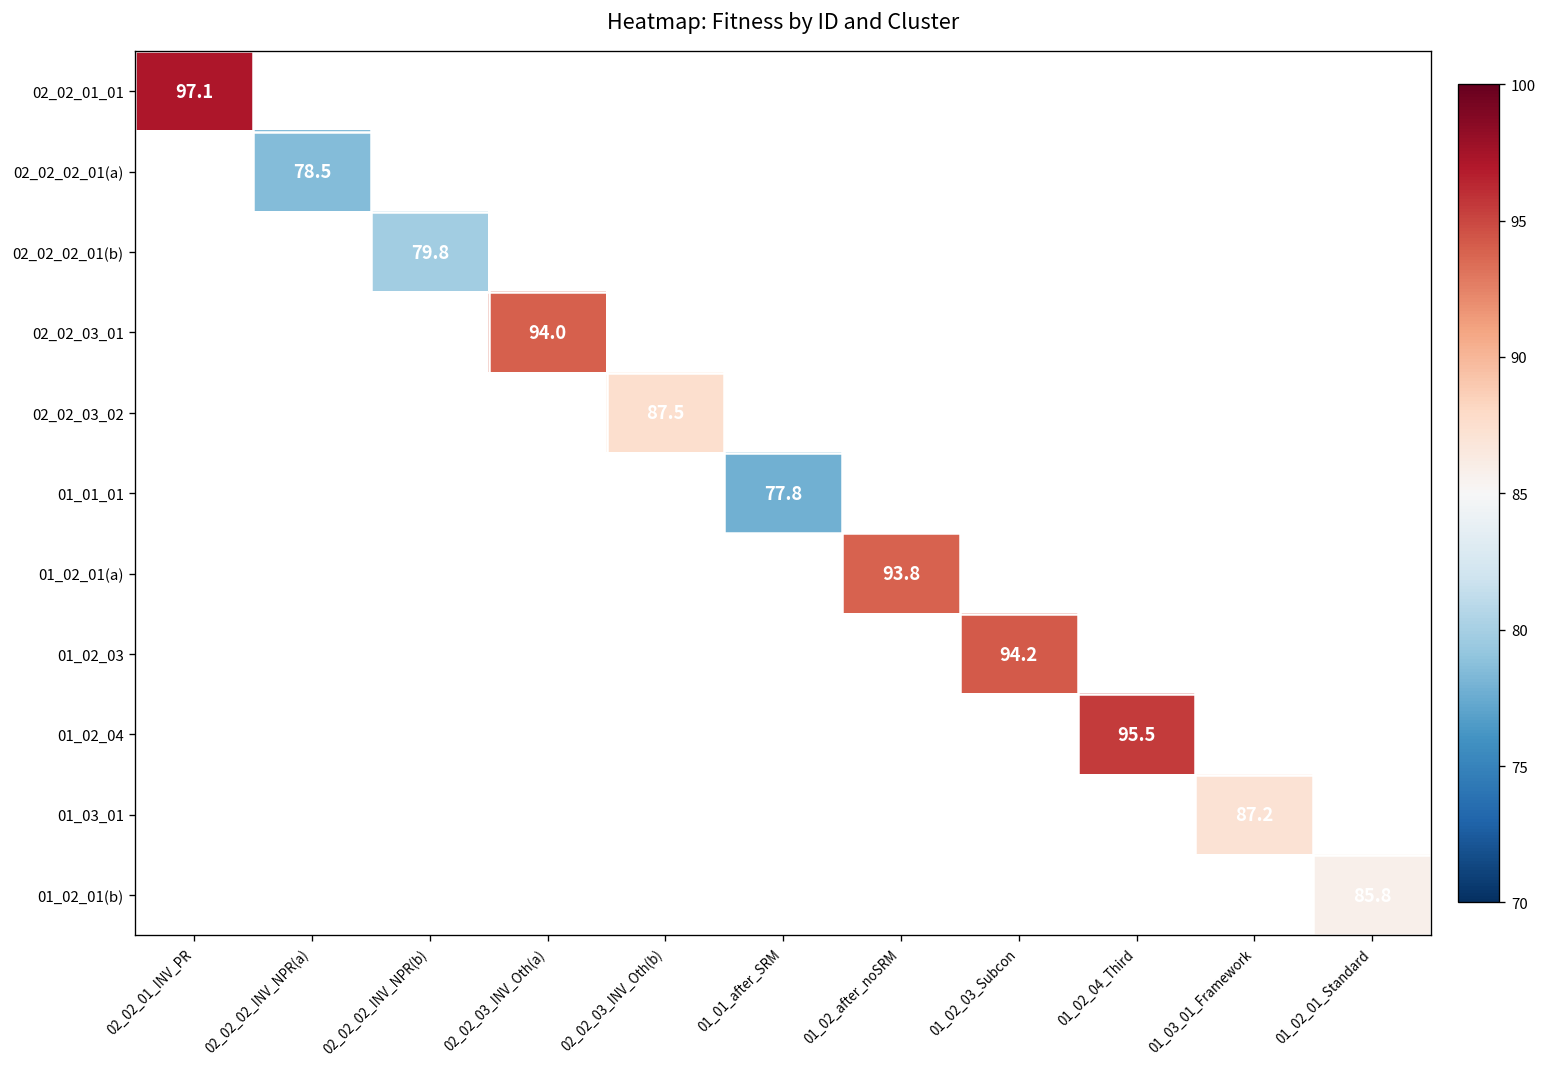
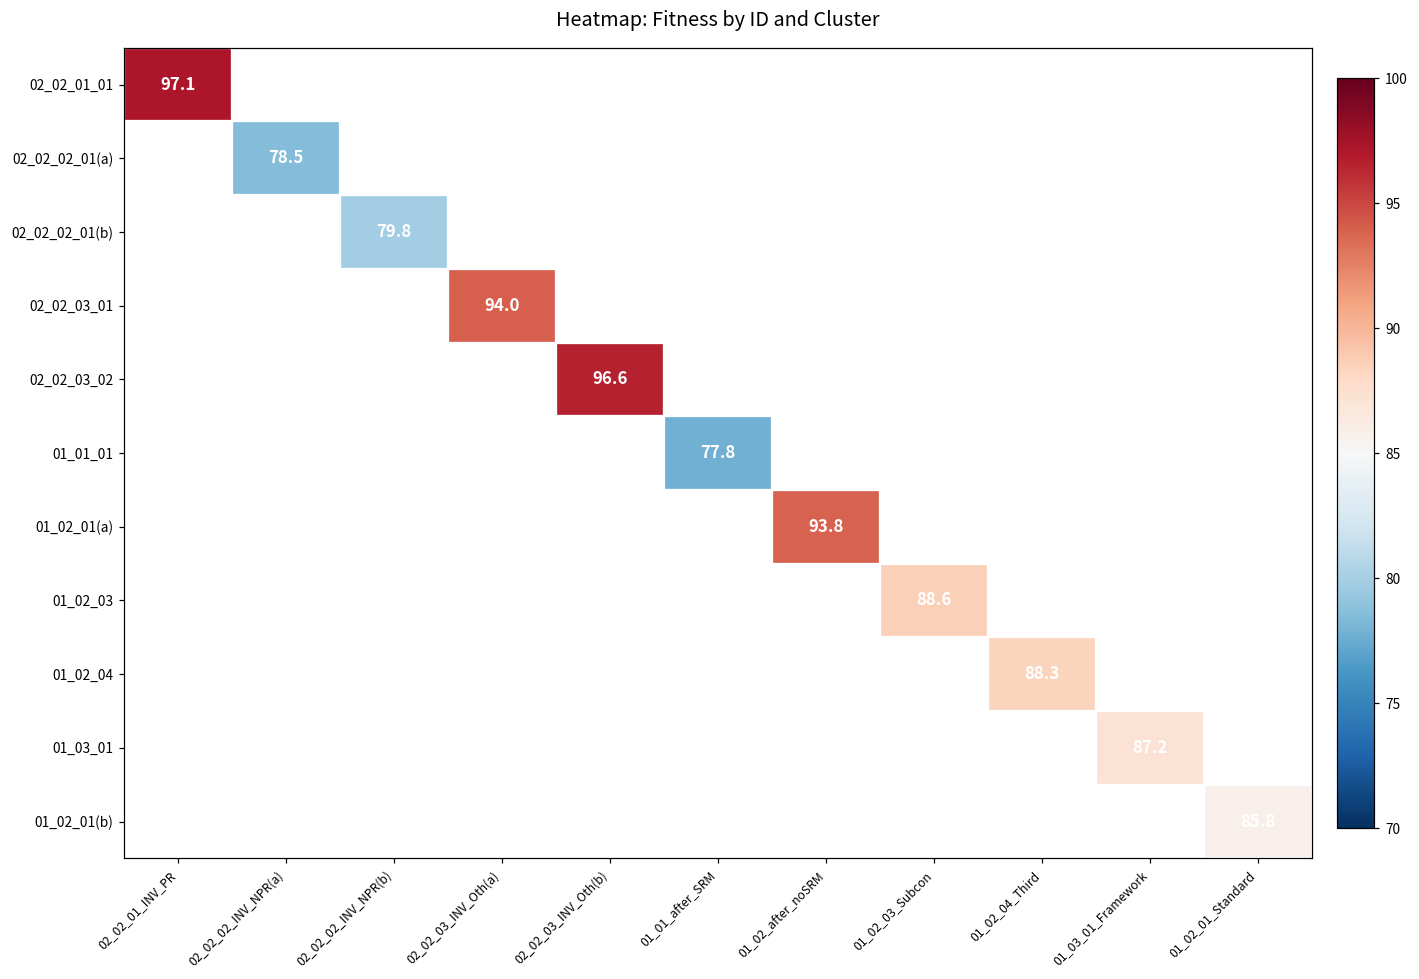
  {
    "02_02_01_01": {
      "02_02_01_INV_PR": 97.1
    },
    "02_02_02_01(a)": {
      "02_02_02_INV_NPR(a)": 78.5
    },
    "02_02_02_01(b)": {
      "02_02_02_INV_NPR(b)": 79.8
    },
    "02_02_03_01": {
      "02_02_03_INV_Oth(a)": 94.0
    },
    "02_02_03_02": {
-     "02_02_03_INV_Oth(b)": 87.5
+     "02_02_03_INV_Oth(b)": 96.6
    },
    "01_01_01": {
      "01_01_after_SRM": 77.8
    },
    "01_02_01(a)": {
      "01_02_after_noSRM": 93.8
    },
    "01_02_03": {
-     "01_02_03_Subcon": 94.2
+     "01_02_03_Subcon": 88.6
    },
    "01_02_04": {
-     "01_02_04_Third": 95.5
+     "01_02_04_Third": 88.3
    }
  }
